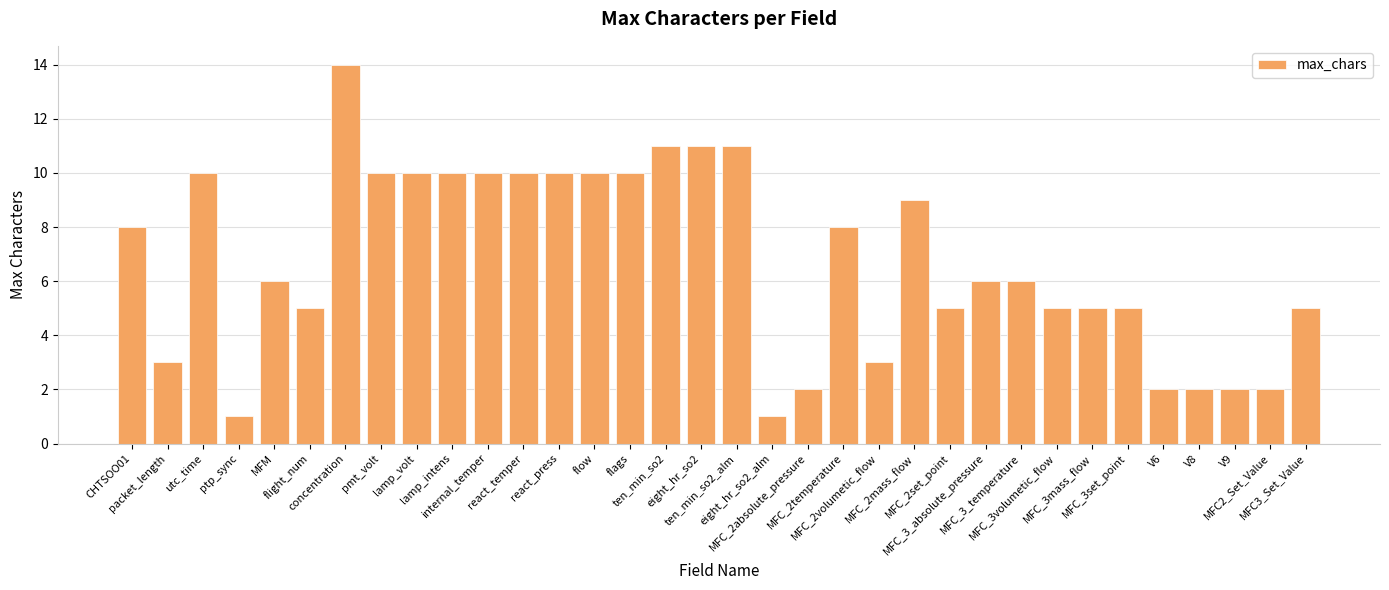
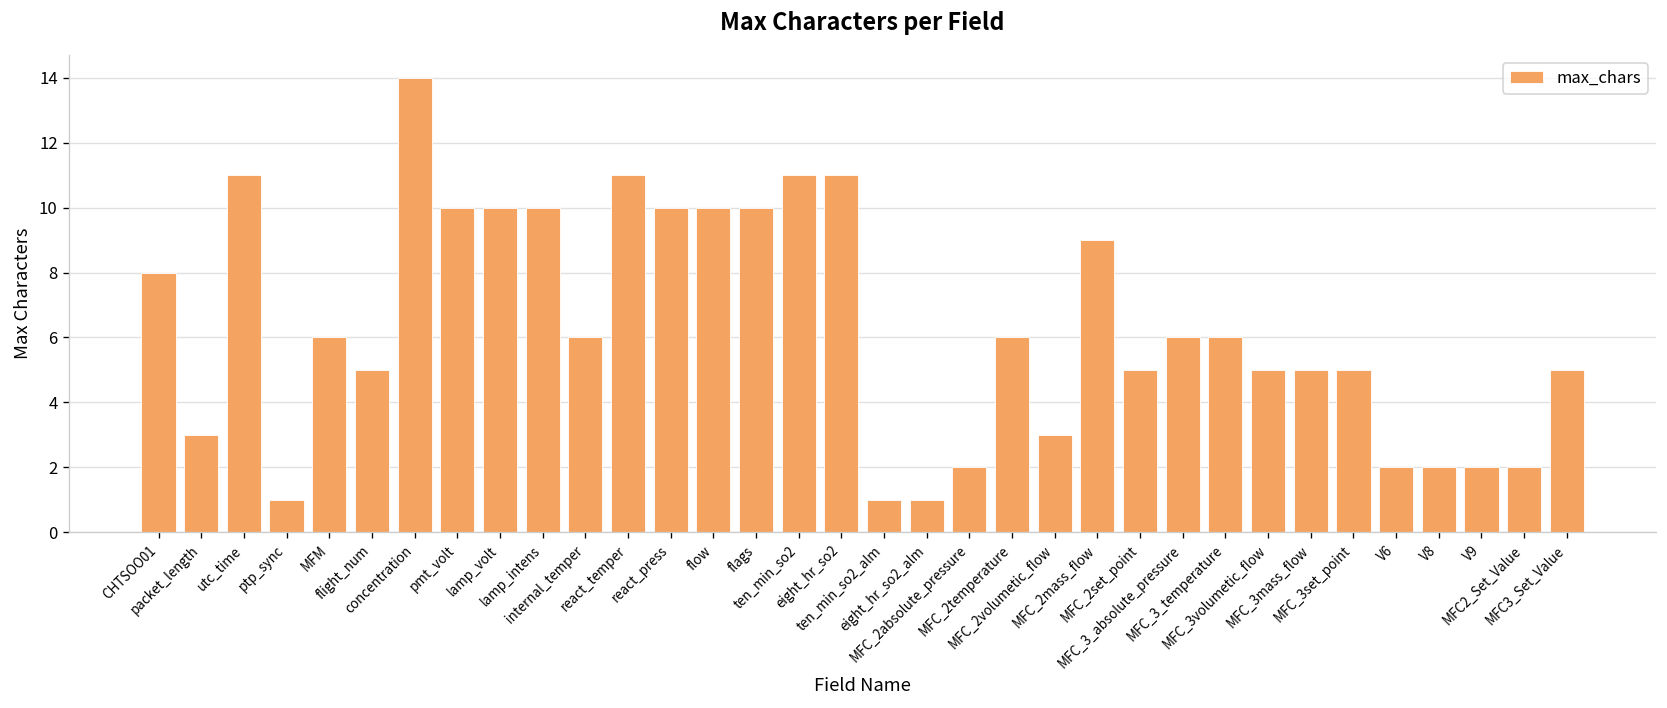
  {
    "CHTSOO01": 8,
    "packet_length": 3,
-   "utc_time": 10,
+   "utc_time": 11,
    "ptp_sync": 1,
    "MFM": 6,
    "flight_num": 5,
    "concentration": 14,
    "pmt_volt": 10,
    "lamp_volt": 10,
    "lamp_intens": 10,
-   "internal_temper": 10,
-   "react_temper": 10,
+   "internal_temper": 6,
+   "react_temper": 11,
    "react_press": 10,
    "flow": 10,
    "flags": 10,
    "ten_min_so2": 11,
    "eight_hr_so2": 11,
-   "ten_min_so2_alm": 11,
+   "ten_min_so2_alm": 1,
    "eight_hr_so2_alm": 1,
    "MFC_2absolute_pressure": 2,
-   "MFC_2temperature": 8,
+   "MFC_2temperature": 6,
    "MFC_2volumetic_flow": 3,
    "MFC_2mass_flow": 9,
    "MFC_2set_point": 5,
    "MFC_3_absolute_pressure": 6,
    "MFC_3_temperature": 6,
    "MFC_3volumetic_flow": 5,
    "MFC_3mass_flow": 5,
    "MFC_3set_point": 5,
    "V6": 2,
    "V8": 2,
    "V9": 2,
    "MFC2_Set_Value": 2,
    "MFC3_Set_Value": 5
  }
